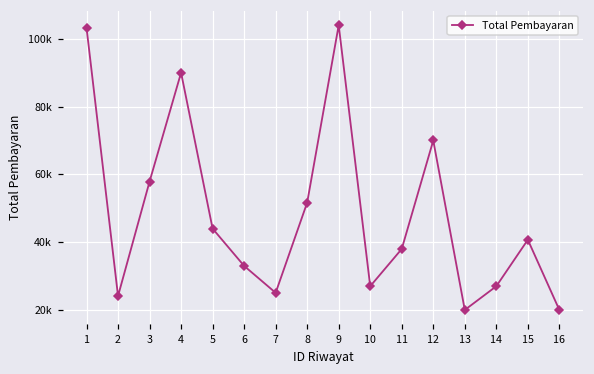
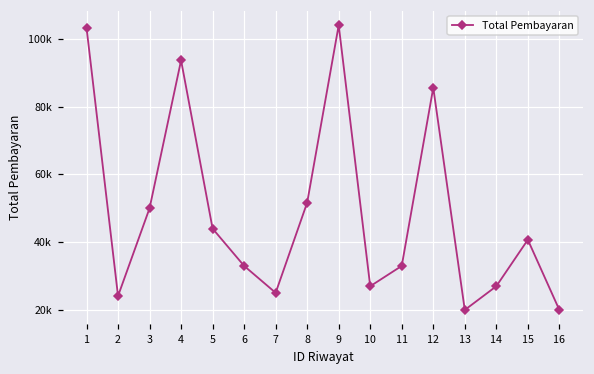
  {
    "1": 103000,
    "2": 24000,
-   "3": 58000,
-   "4": 90000,
+   "3": 50000,
+   "4": 94000,
    "5": 44000,
    "6": 33000,
    "7": 25000,
    "8": 52000,
    "9": 104000,
    "10": 27000,
-   "11": 38000,
-   "12": 70000,
+   "11": 33000,
+   "12": 86000,
    "13": 20000,
    "14": 27000,
    "15": 41000,
    "16": 20000
  }
